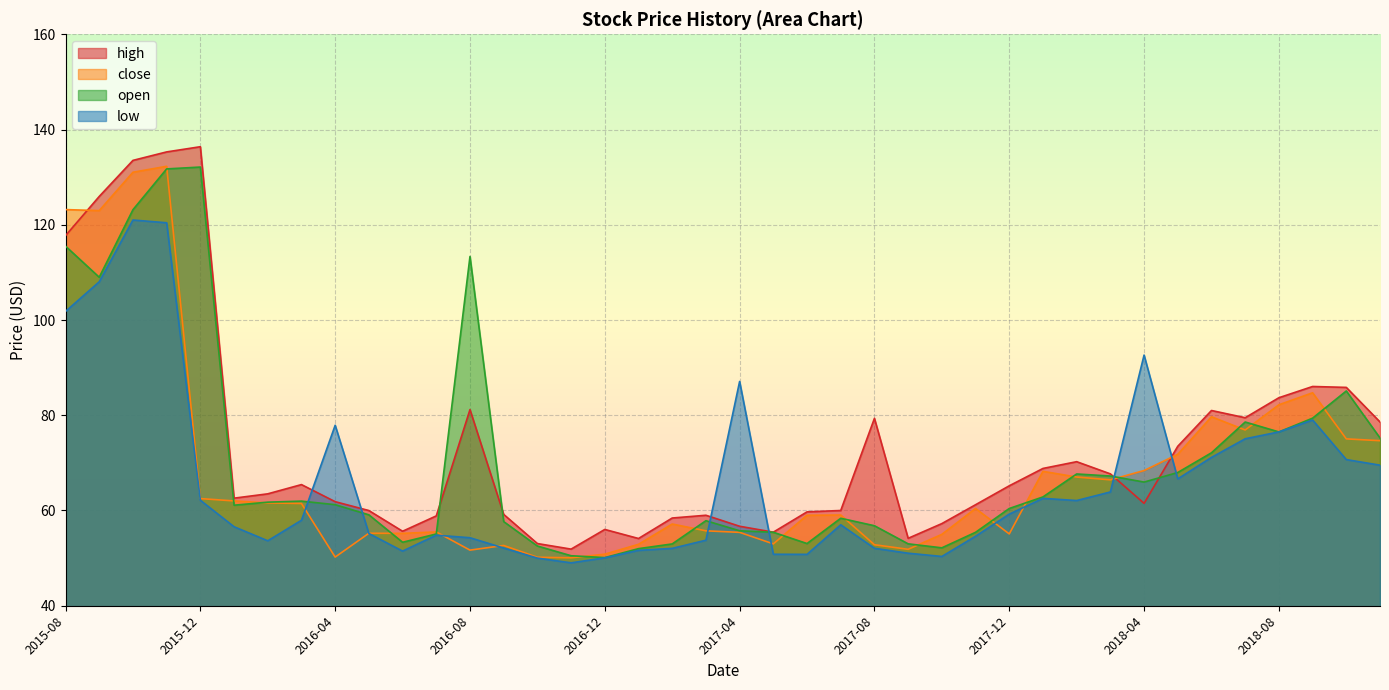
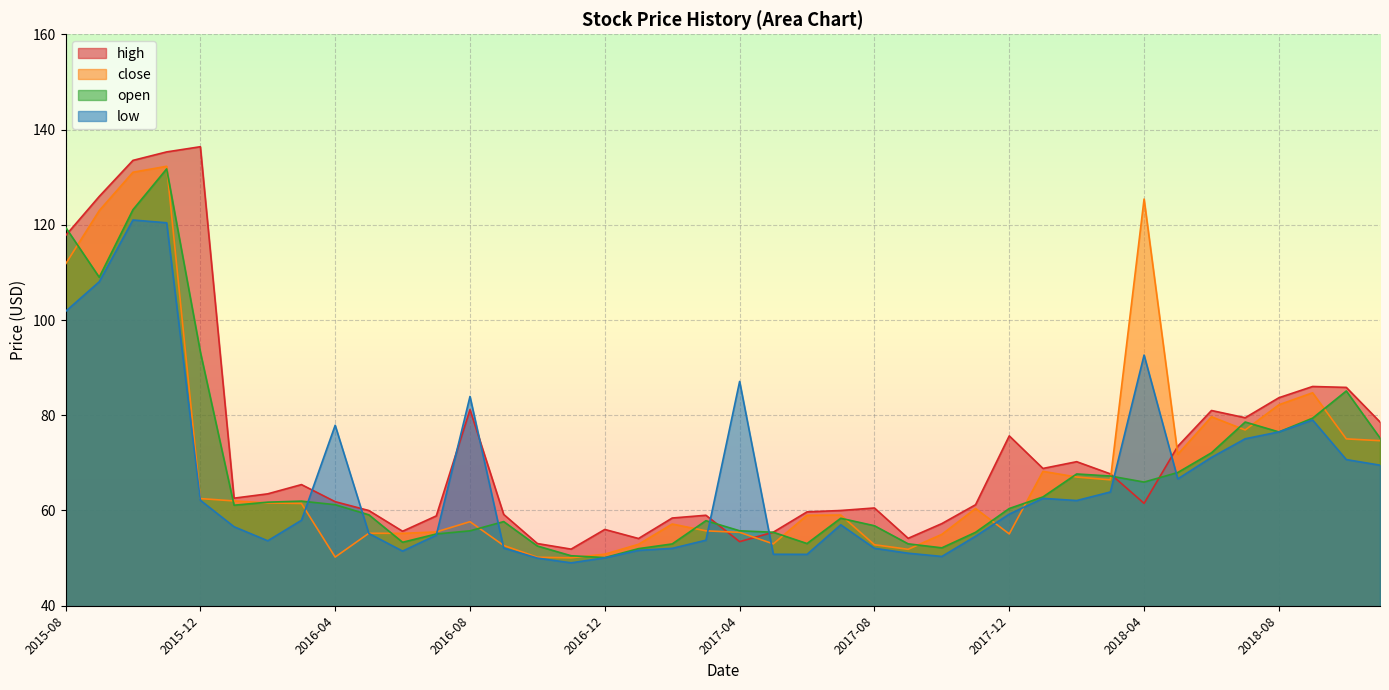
  {
    "high": {
      "2015-08": 118,
      "2015-12": 136,
      "2016-04": 62,
      "2016-08": 81,
      "2016-12": 56,
-     "2017-04": 57,
-     "2017-08": 79,
-     "2017-12": 65,
+     "2017-04": 53,
+     "2017-08": 61,
+     "2017-12": 76,
      "2018-04": 62,
      "2018-08": 84
    },
    "close": {
-     "2015-08": 123,
+     "2015-08": 112,
      "2016-04": 50,
-     "2016-08": 52,
+     "2016-08": 58,
      "2016-12": 51,
      "2017-08": 53,
      "2017-12": 55,
-     "2018-04": 68,
+     "2018-04": 125,
      "2018-08": 82
    },
    "open": {
-     "2015-08": 116,
-     "2015-12": 132,
+     "2015-08": 119,
+     "2015-12": 93,
      "2016-04": 61,
-     "2016-08": 113,
+     "2016-08": 56,
      "2017-08": 57,
      "2017-12": 60,
      "2018-04": 66
    },
    "low": {
      "2015-08": 102,
      "2016-04": 78,
-     "2016-08": 54,
+     "2016-08": 84,
      "2017-04": 87,
      "2017-08": 52,
      "2017-12": 59,
      "2018-04": 93
    }
  }
